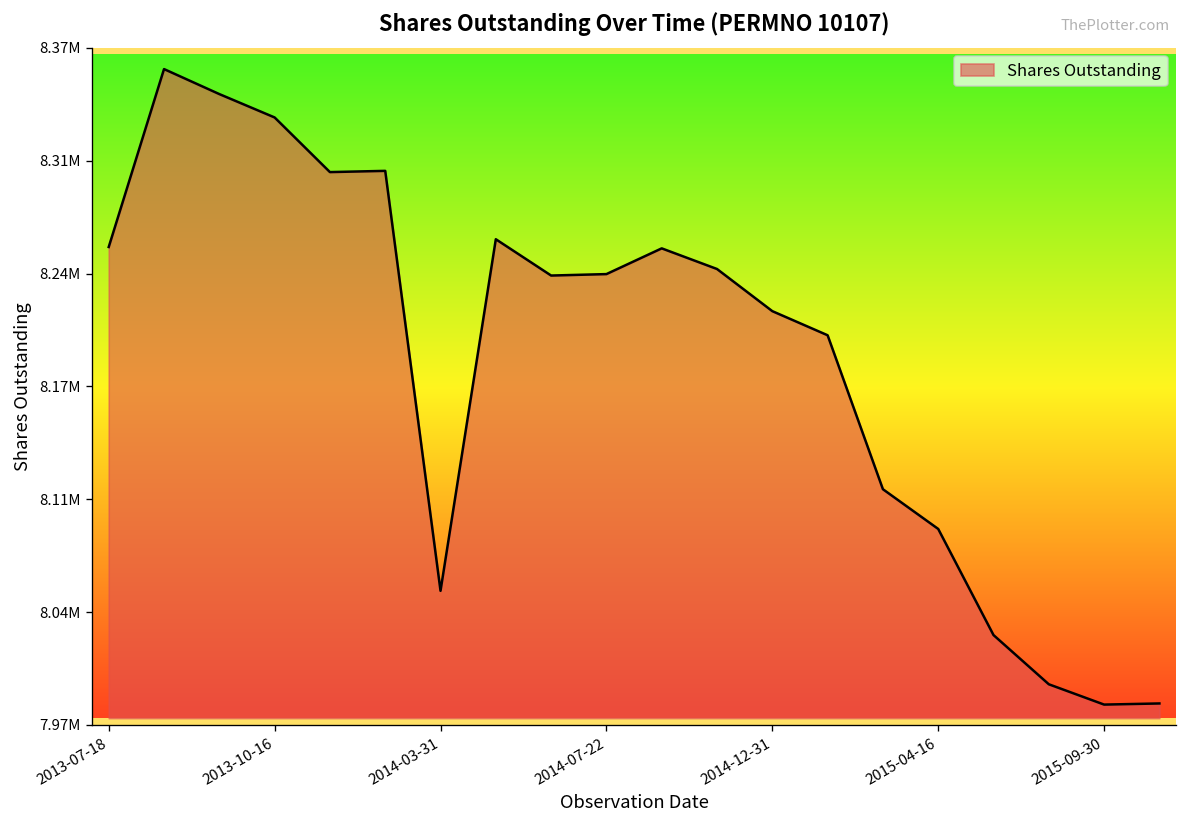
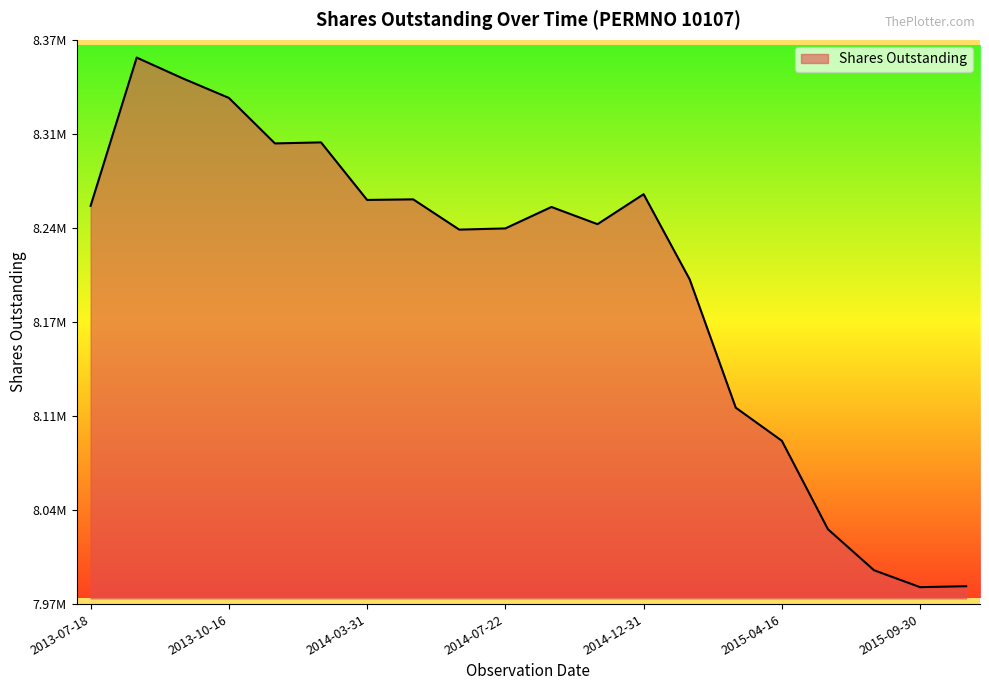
  {
    "2013-07-18": 8256000,
    "2013-10-16": 8332000,
-   "2014-03-31": 8053000,
+   "2014-03-31": 8260000,
    "2014-07-22": 8240000,
-   "2014-12-31": 8218000,
+   "2014-12-31": 8264000,
    "2015-04-16": 8090000,
    "2015-09-30": 7986000
  }
